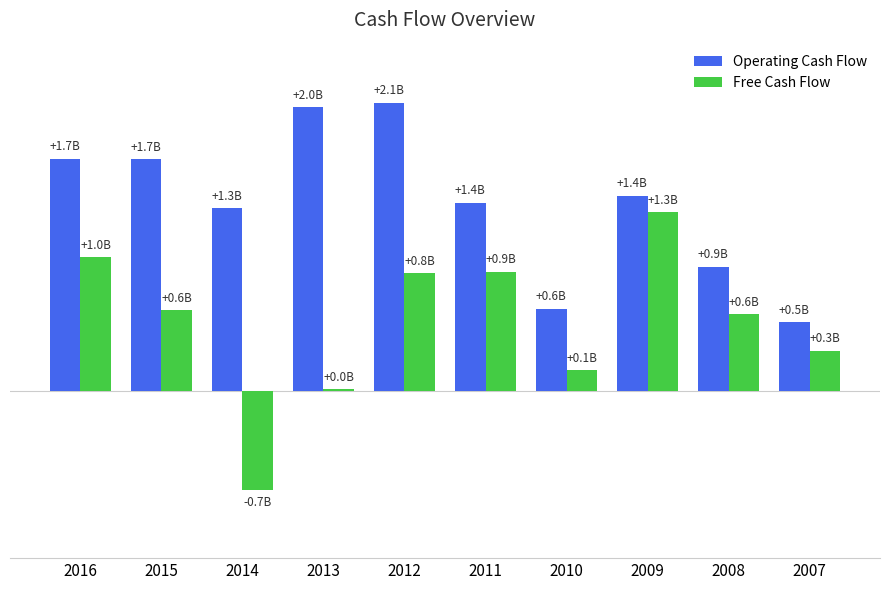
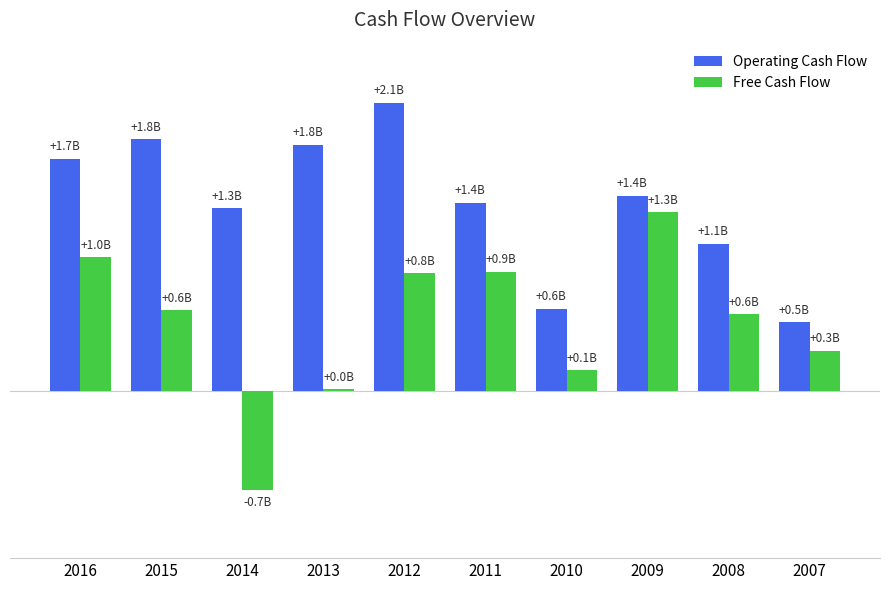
  {
    "Operating Cash Flow": {
      "2016": "+1.7B",
-     "2015": "+1.7B",
+     "2015": "+1.8B",
      "2014": "+1.3B",
-     "2013": "+2.0B",
+     "2013": "+1.8B",
      "2012": "+2.1B",
      "2011": "+1.4B",
      "2010": "+0.6B",
      "2009": "+1.4B",
-     "2008": "+0.9B",
+     "2008": "+1.1B",
      "2007": "+0.5B"
    },
    "Free Cash Flow": {
      "2016": "+1.0B",
      "2015": "+0.6B",
      "2014": "-0.7B",
      "2012": "+0.8B",
      "2011": "+0.9B",
      "2010": "+0.1B",
      "2009": "+1.3B",
      "2008": "+0.6B",
      "2007": "+0.3B"
    }
  }
